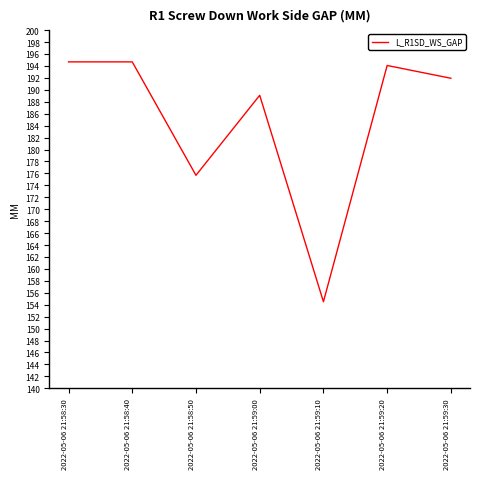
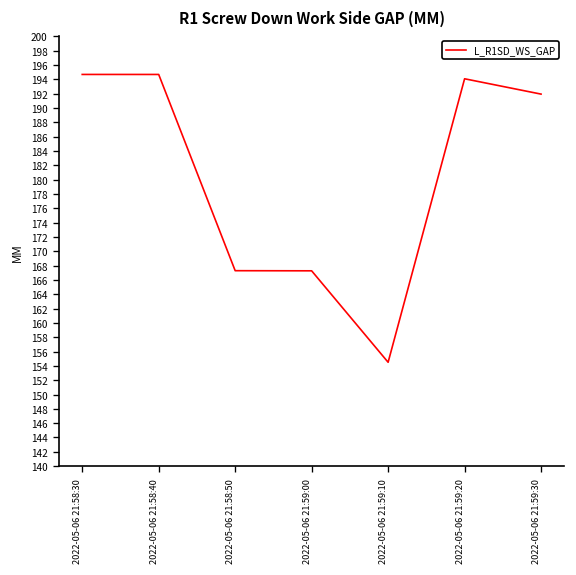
  {
    "2022-05-06 21:58:30": 195,
    "2022-05-06 21:58:40": 195,
-   "2022-05-06 21:58:50": 176,
-   "2022-05-06 21:59:00": 189,
+   "2022-05-06 21:58:50": 167,
+   "2022-05-06 21:59:00": 167,
    "2022-05-06 21:59:10": 155,
    "2022-05-06 21:59:20": 194,
    "2022-05-06 21:59:30": 192
  }
